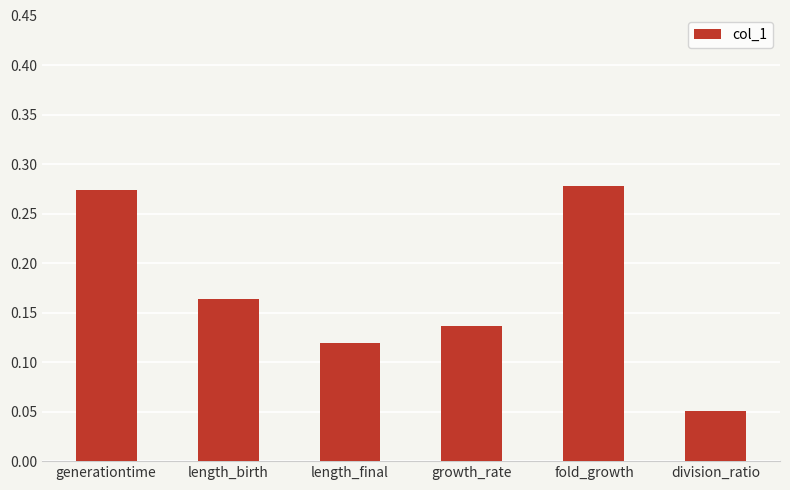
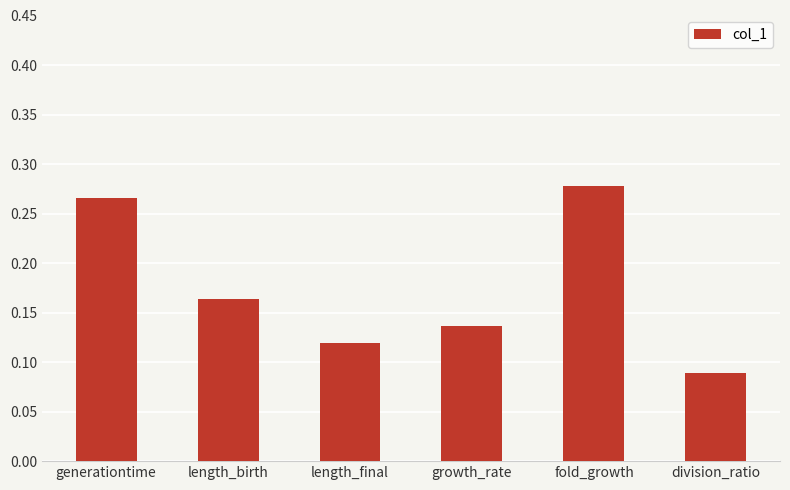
  {
-   "generationtime": 0.274,
+   "generationtime": 0.265,
    "length_birth": 0.16,
    "length_final": 0.12,
    "growth_rate": 0.14,
    "fold_growth": 0.28,
-   "division_ratio": 0.05
+   "division_ratio": 0.09
  }
